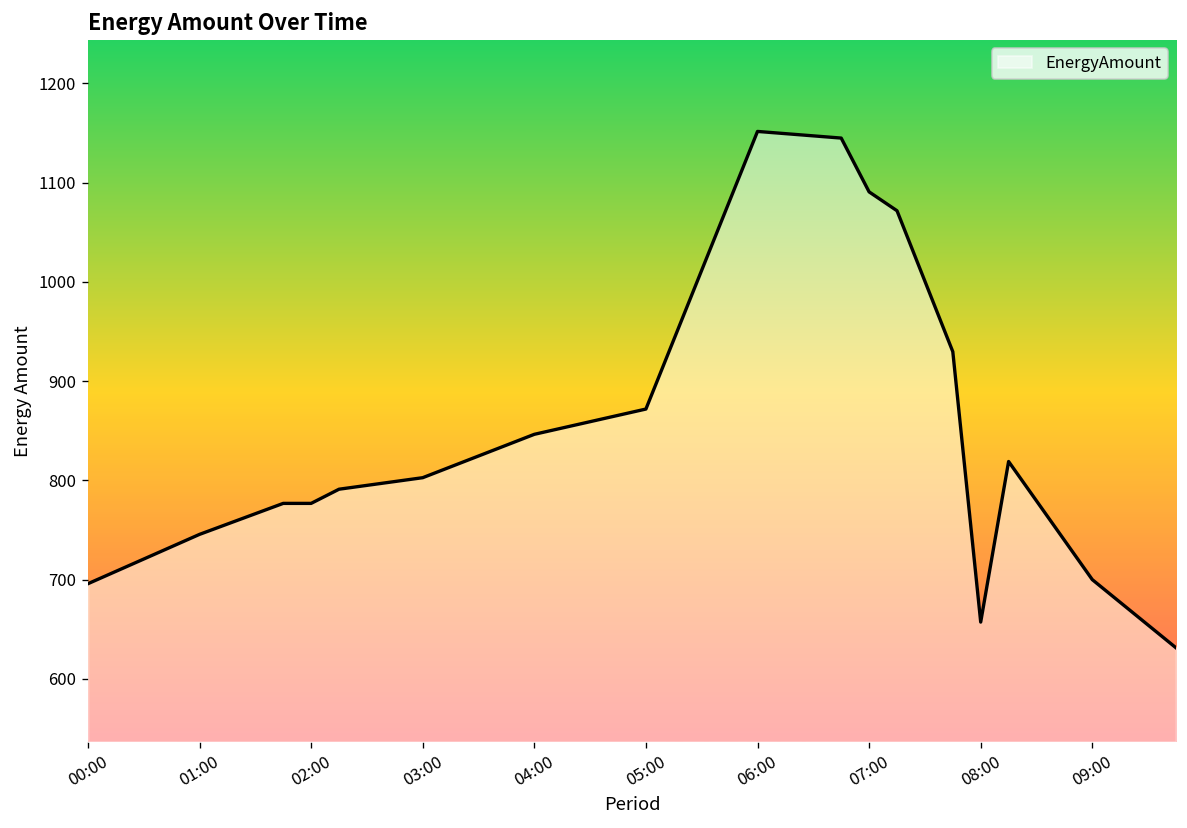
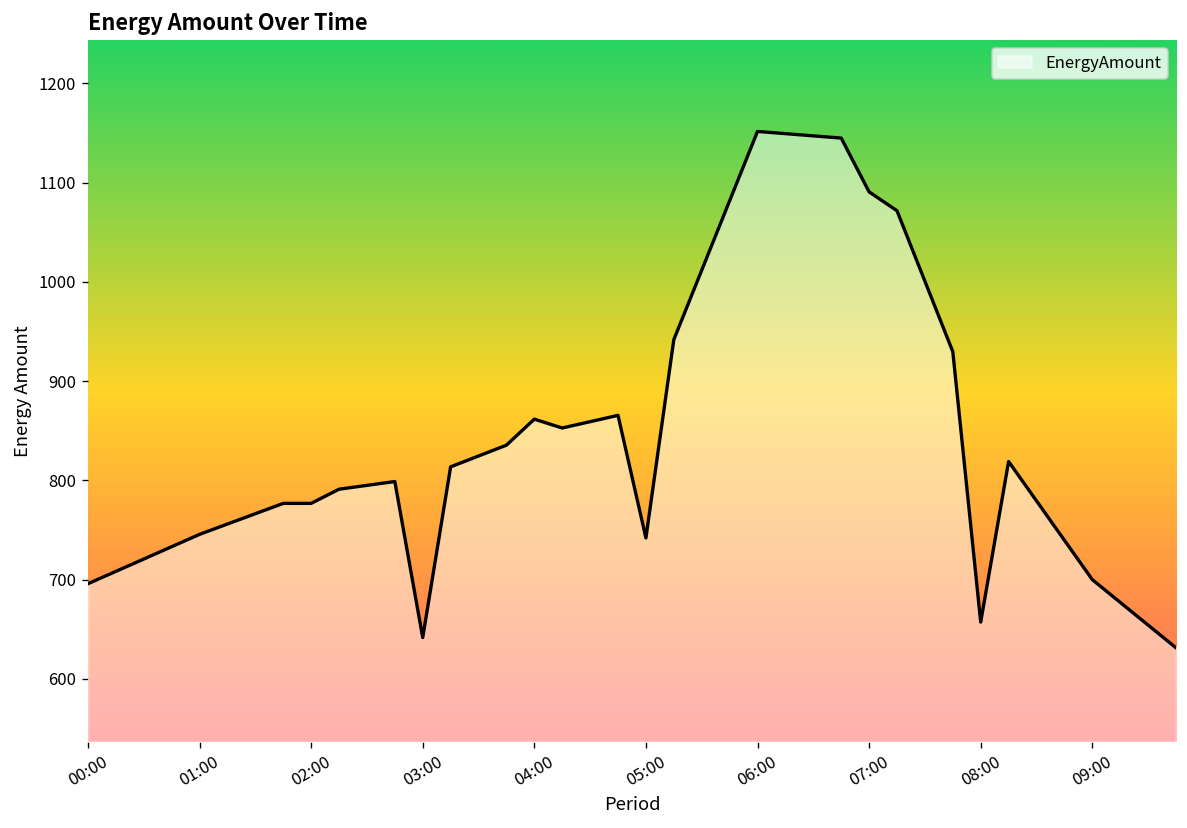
  {
    "00:00": 700,
    "01:00": 750,
    "02:00": 780,
-   "03:00": 800,
-   "04:00": 850,
-   "05:00": 870,
+   "03:00": 640,
+   "04:00": 860,
+   "05:00": 740,
    "06:00": 1150,
    "07:00": 1090,
    "08:00": 660,
    "09:00": 700
  }
